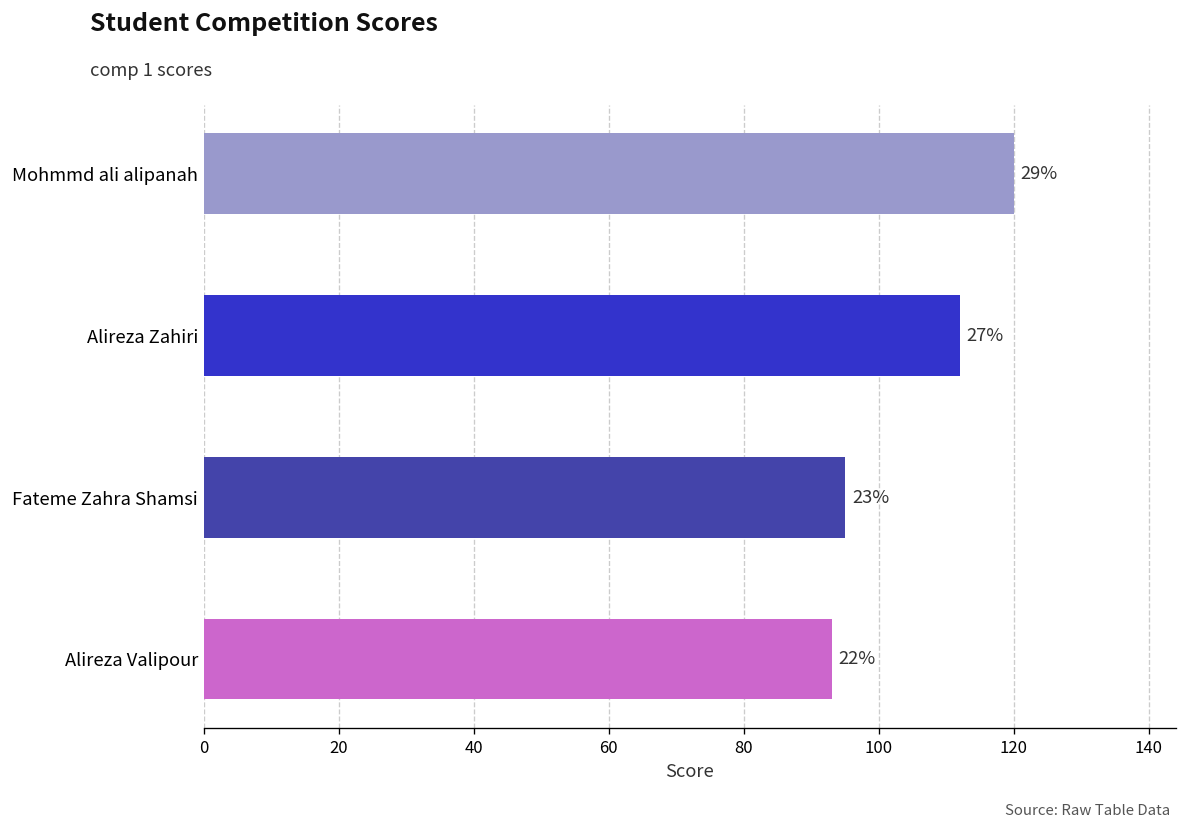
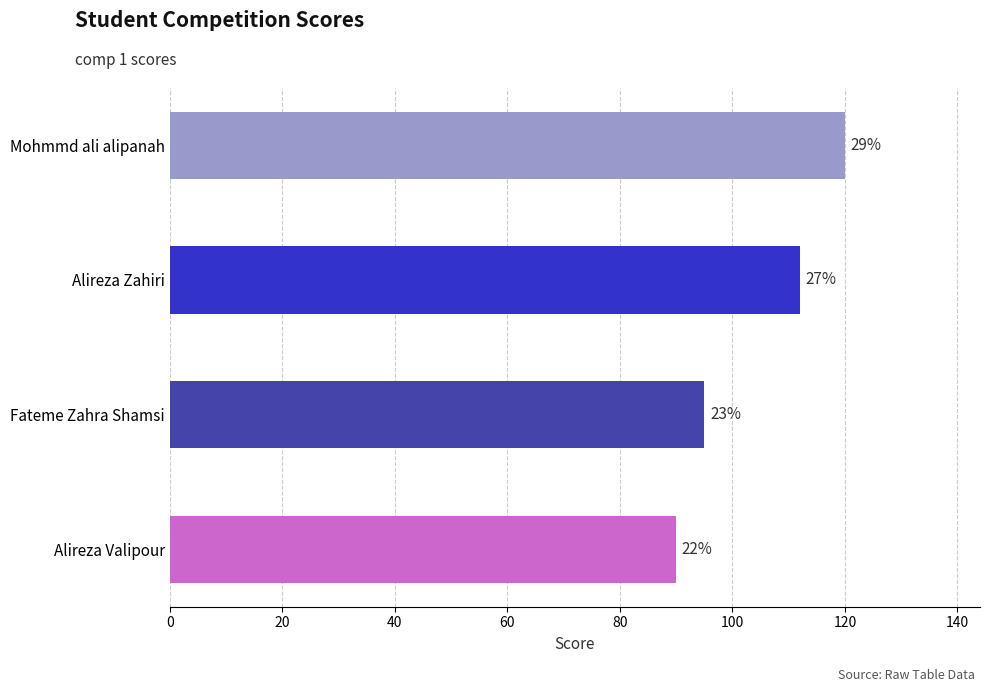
  {
-   "Alireza Valipour": 93
+   "Alireza Valipour": 90
  }
